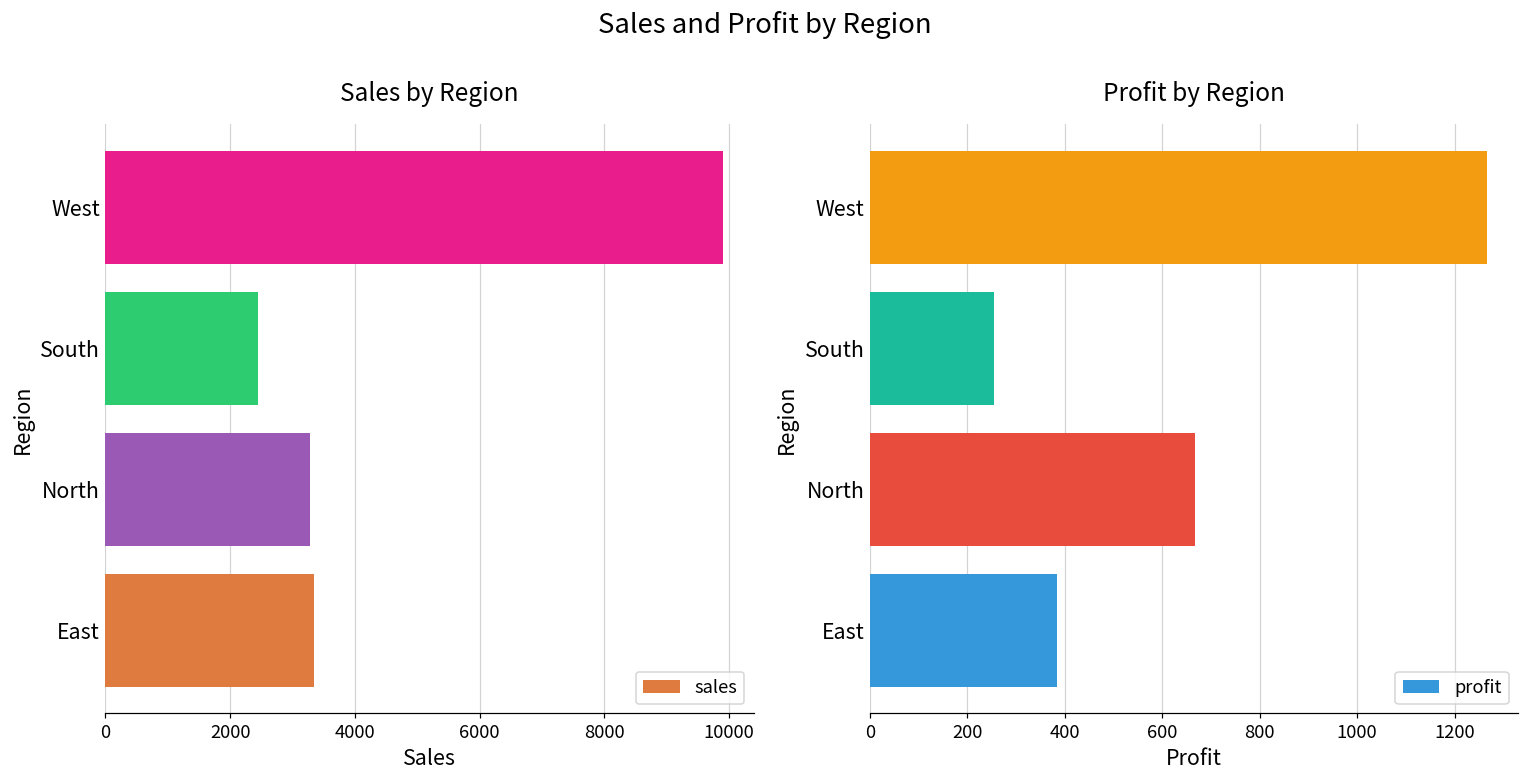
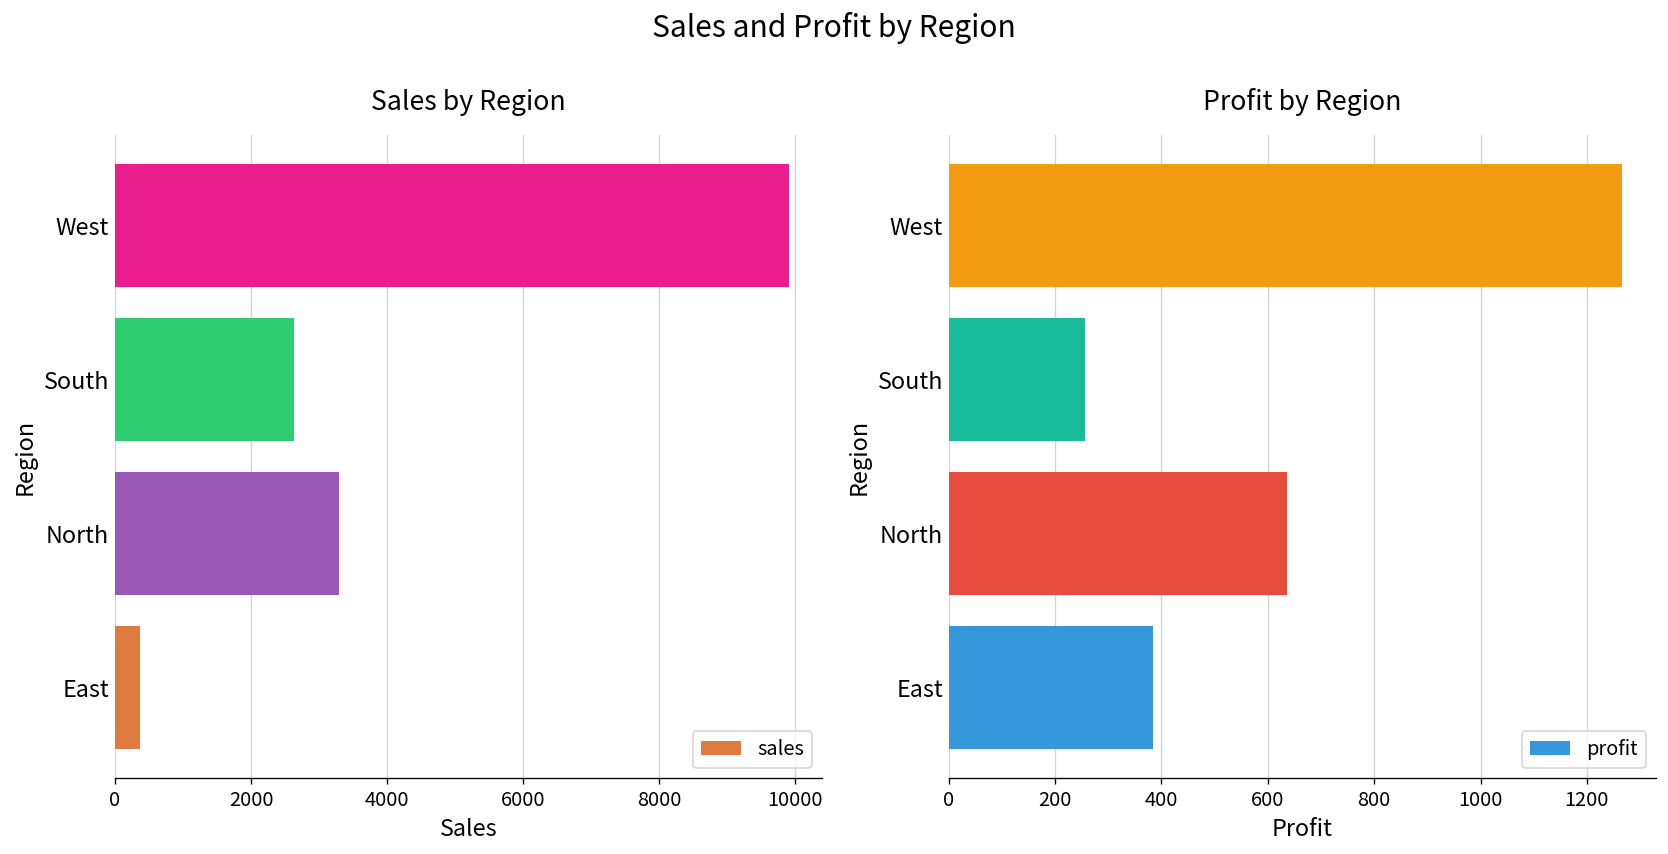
  {
    "Sales by Region": {
      "West": 9900,
-     "South": 2500,
+     "South": 2600,
      "North": 3300,
-     "East": 3400
+     "East": 400
    },
    "Profit by Region": {
      "West": 1270,
      "South": 260,
-     "North": 670,
+     "North": 640,
      "East": 380
    }
  }
